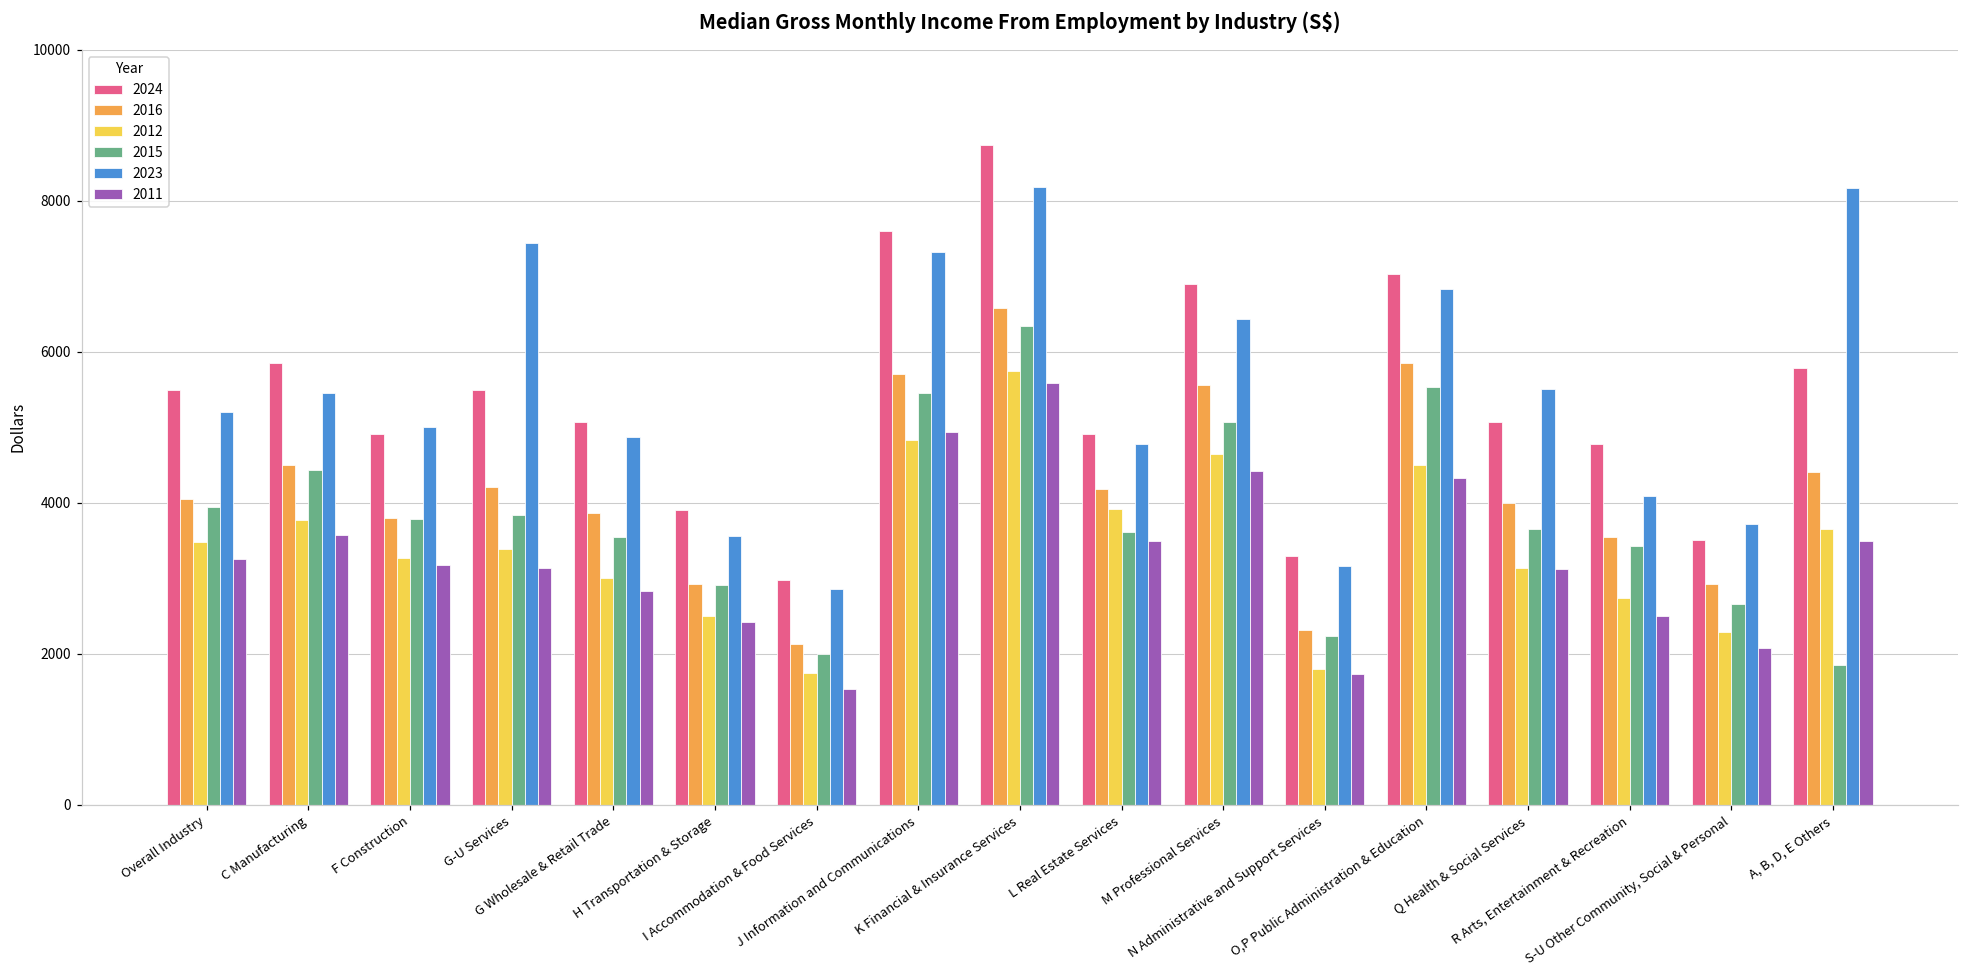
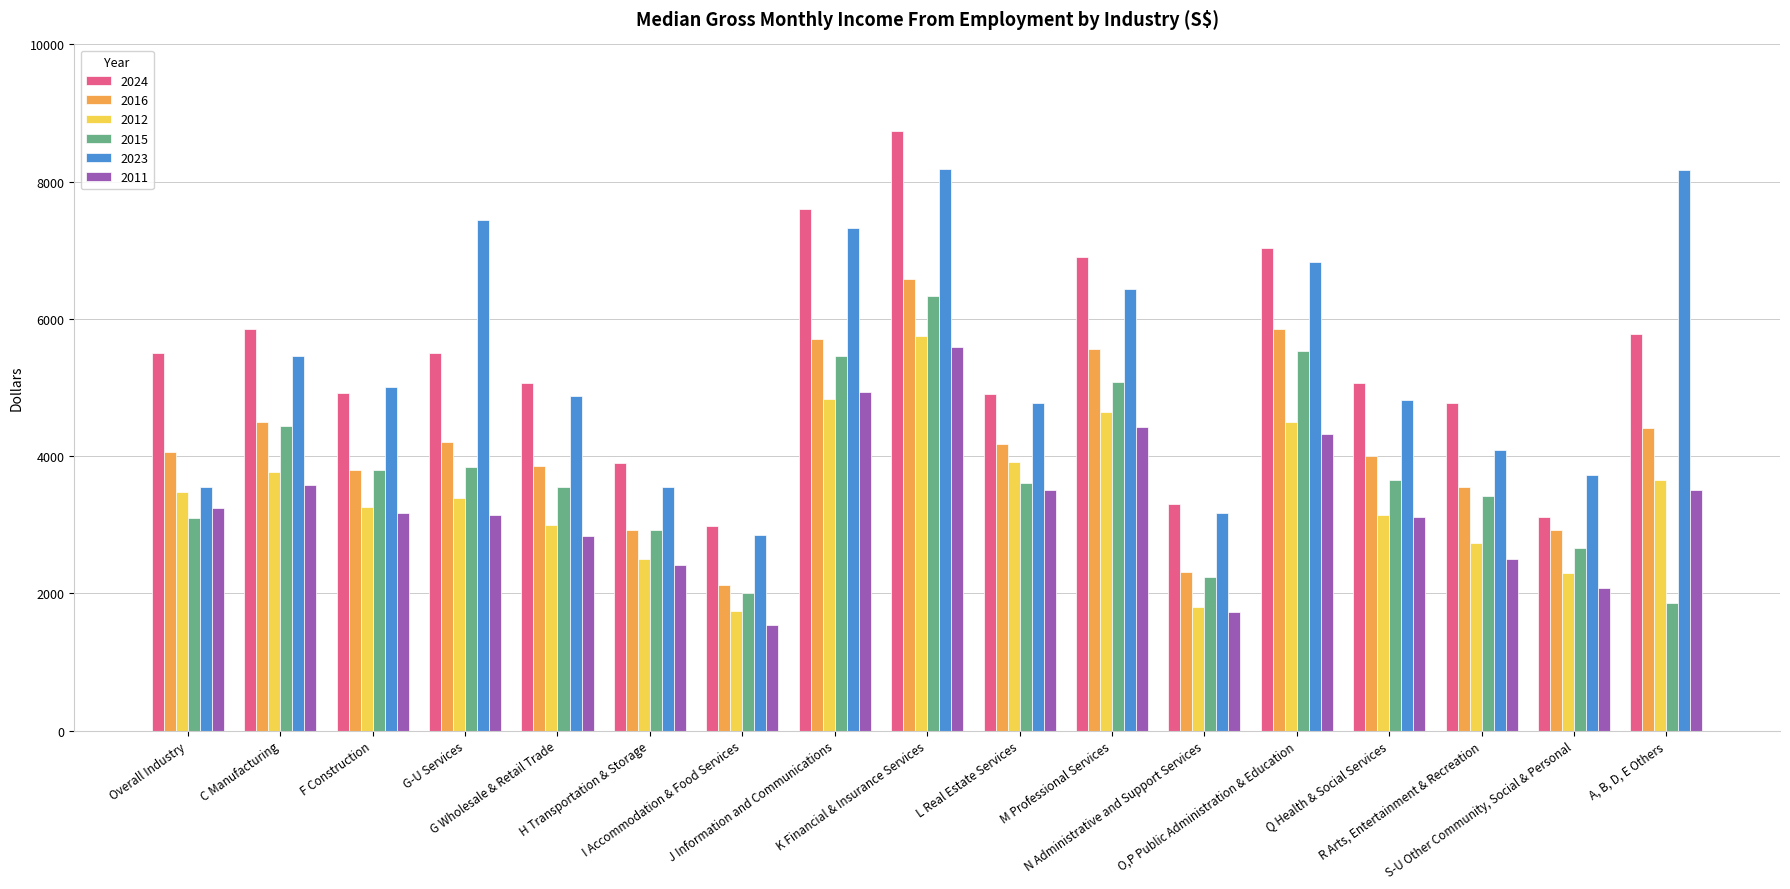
  {
    "2024": {
      "Overall Industry": 5500,
      "C Manufacturing": 5900,
      "F Construction": 4900,
      "G-U Services": 5500,
      "G Wholesale & Retail Trade": 5100,
      "H Transportation & Storage": 3900,
      "I Accommodation & Food Services": 3000,
      "J Information and Communications": 7600,
      "K Financial & Insurance Services": 8700,
      "L Real Estate Services": 4900,
      "M Professional Services": 6900,
      "N Administrative and Support Services": 3300,
      "O,P Public Administration & Education": 7000,
      "Q Health & Social Services": 5100,
      "R Arts, Entertainment & Recreation": 4800,
-     "S-U Other Community, Social & Personal": 3500,
+     "S-U Other Community, Social & Personal": 3100,
      "A, B, D, E Others": 5800
    },
    "2015": {
-     "Overall Industry": 3900,
+     "Overall Industry": 3100,
      "C Manufacturing": 4400,
      "F Construction": 3800,
      "G-U Services": 3800,
      "G Wholesale & Retail Trade": 3500,
      "H Transportation & Storage": 2900,
      "I Accommodation & Food Services": 2000,
      "J Information and Communications": 5500,
      "K Financial & Insurance Services": 6300,
      "L Real Estate Services": 3600,
      "M Professional Services": 5100,
      "N Administrative and Support Services": 2200,
      "O,P Public Administration & Education": 5500,
      "Q Health & Social Services": 3600,
      "R Arts, Entertainment & Recreation": 3400,
      "S-U Other Community, Social & Personal": 2700,
      "A, B, D, E Others": 1900
    },
    "2023": {
-     "Overall Industry": 5200,
+     "Overall Industry": 3600,
      "C Manufacturing": 5500,
      "F Construction": 5000,
      "G-U Services": 7400,
      "G Wholesale & Retail Trade": 4900,
      "H Transportation & Storage": 3600,
      "I Accommodation & Food Services": 2900,
      "J Information and Communications": 7300,
      "K Financial & Insurance Services": 8200,
      "L Real Estate Services": 4800,
      "M Professional Services": 6400,
      "N Administrative and Support Services": 3200,
      "O,P Public Administration & Education": 6800,
-     "Q Health & Social Services": 5500,
+     "Q Health & Social Services": 4800,
      "R Arts, Entertainment & Recreation": 4100,
      "S-U Other Community, Social & Personal": 3700,
      "A, B, D, E Others": 8200
    },
    "2011": {
      "Overall Industry": 3200,
      "C Manufacturing": 3600,
      "F Construction": 3200,
      "G-U Services": 3100,
      "G Wholesale & Retail Trade": 2800,
      "H Transportation & Storage": 2400,
      "I Accommodation & Food Services": 1500,
      "J Information and Communications": 4900,
      "K Financial & Insurance Services": 5600,
      "L Real Estate Services": 3500,
      "M Professional Services": 4400,
      "N Administrative and Support Services": 1700,
      "O,P Public Administration & Education": 4300,
      "Q Health & Social Services": 3100,
      "R Arts, Entertainment & Recreation": 2500,
      "S-U Other Community, Social & Personal": 2100,
      "A, B, D, E Others": 3500
    }
  }
